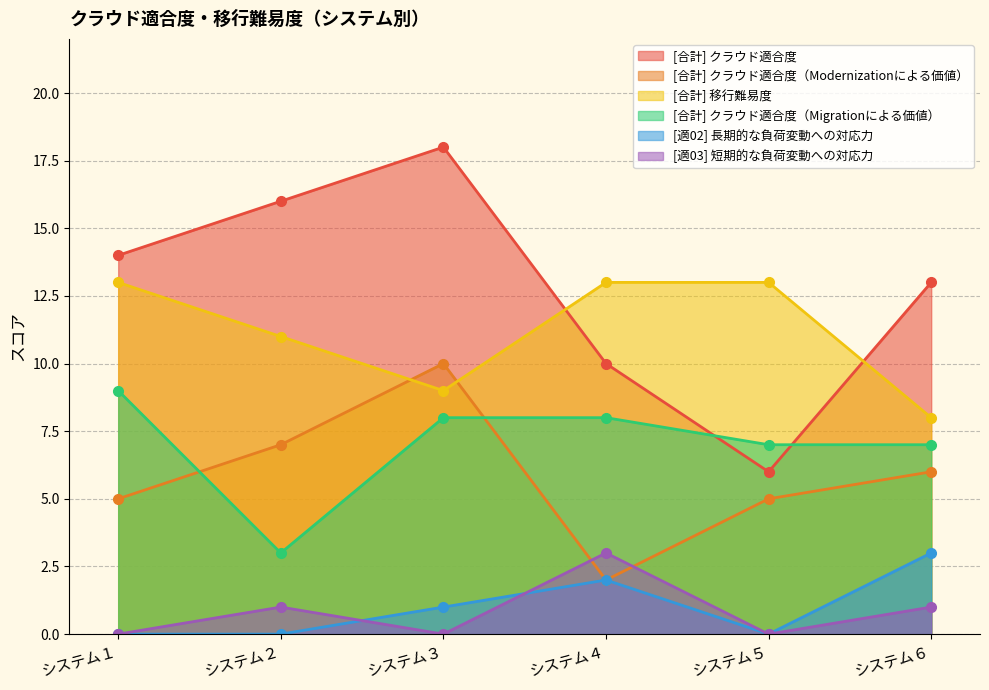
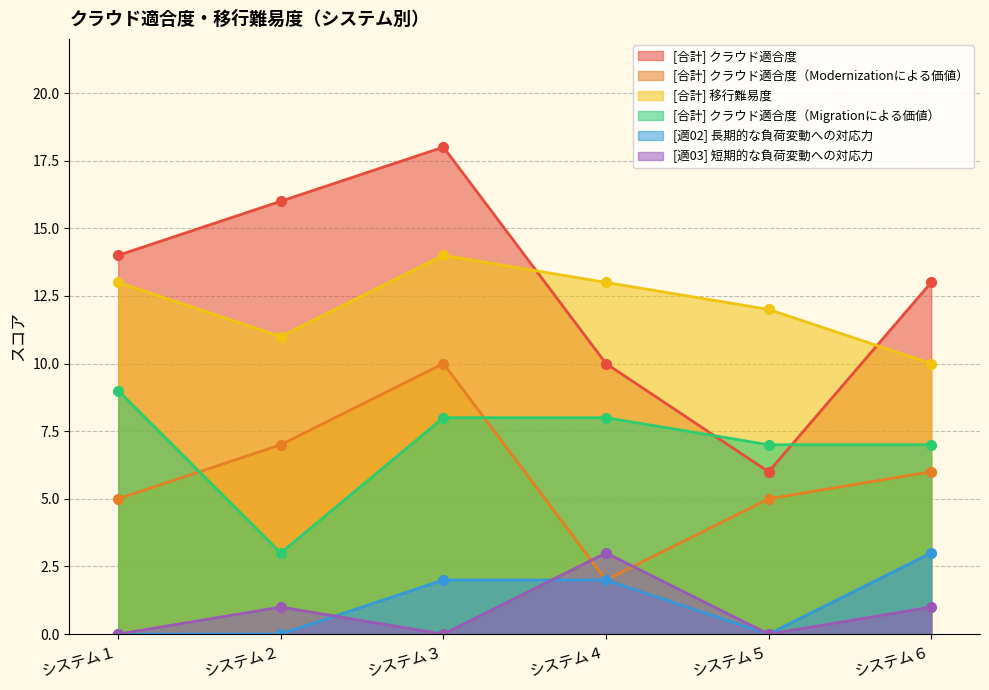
  {
    "[合計] 移行難易度": {
      "システム１": 13,
      "システム２": 11,
-     "システム３": 9,
+     "システム３": 14,
      "システム４": 13,
-     "システム５": 13,
-     "システム６": 8
+     "システム５": 12,
+     "システム６": 10
    },
    "[合計] クラウド適合度（Migrationによる価値）": {
      "システム１": 9,
      "システム２": 3,
      "システム３": 8,
      "システム４": 8,
      "システム５": 7,
      "システム６": 7
    },
    "[適02] 長期的な負荷変動への対応力": {
      "システム２": 0,
-     "システム３": 1,
+     "システム３": 2,
      "システム６": 3
    },
    "[適03] 短期的な負荷変動への対応力": {
      "システム２": 1,
      "システム３": 0,
      "システム４": 3,
      "システム６": 1
    }
  }
